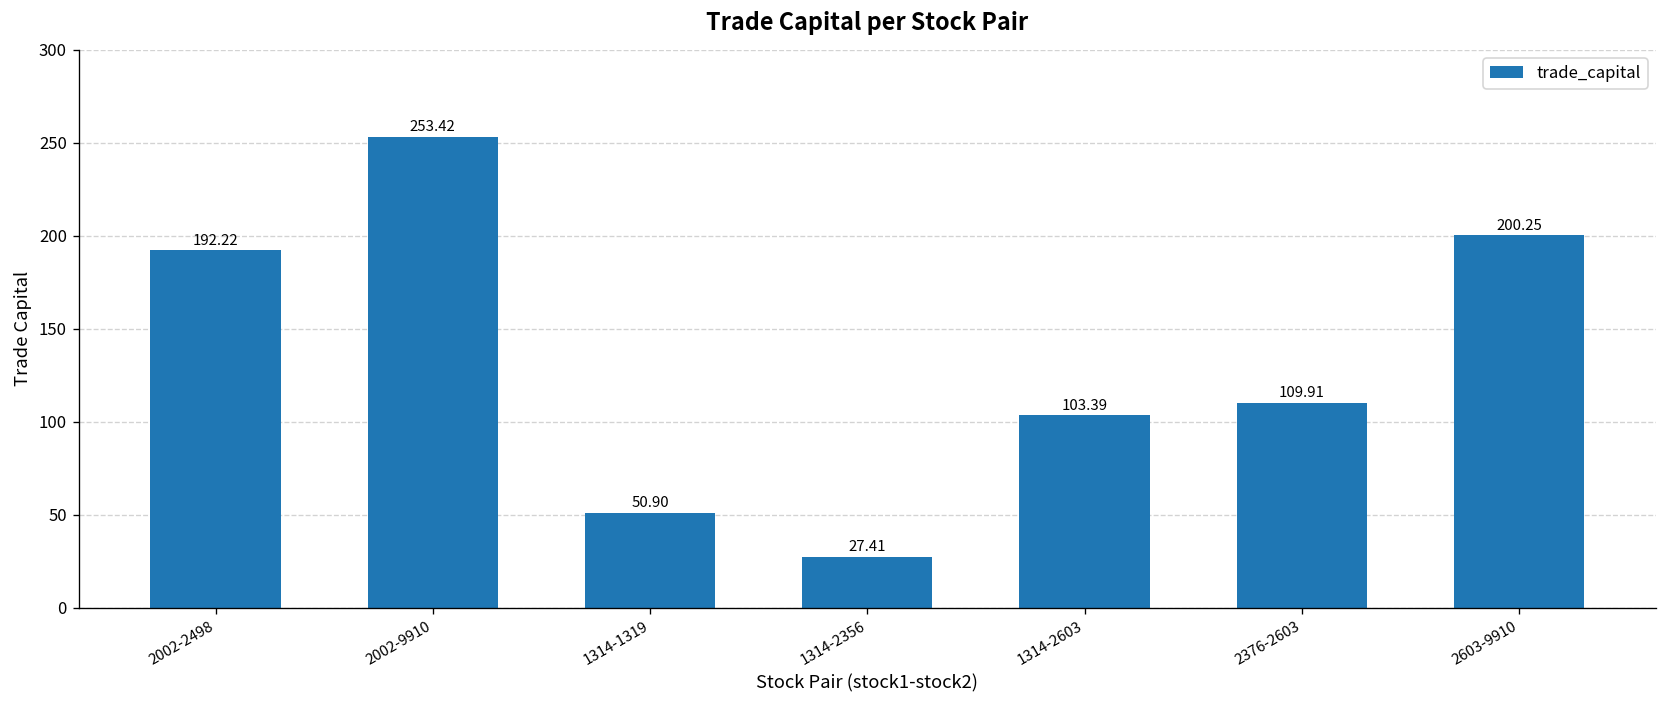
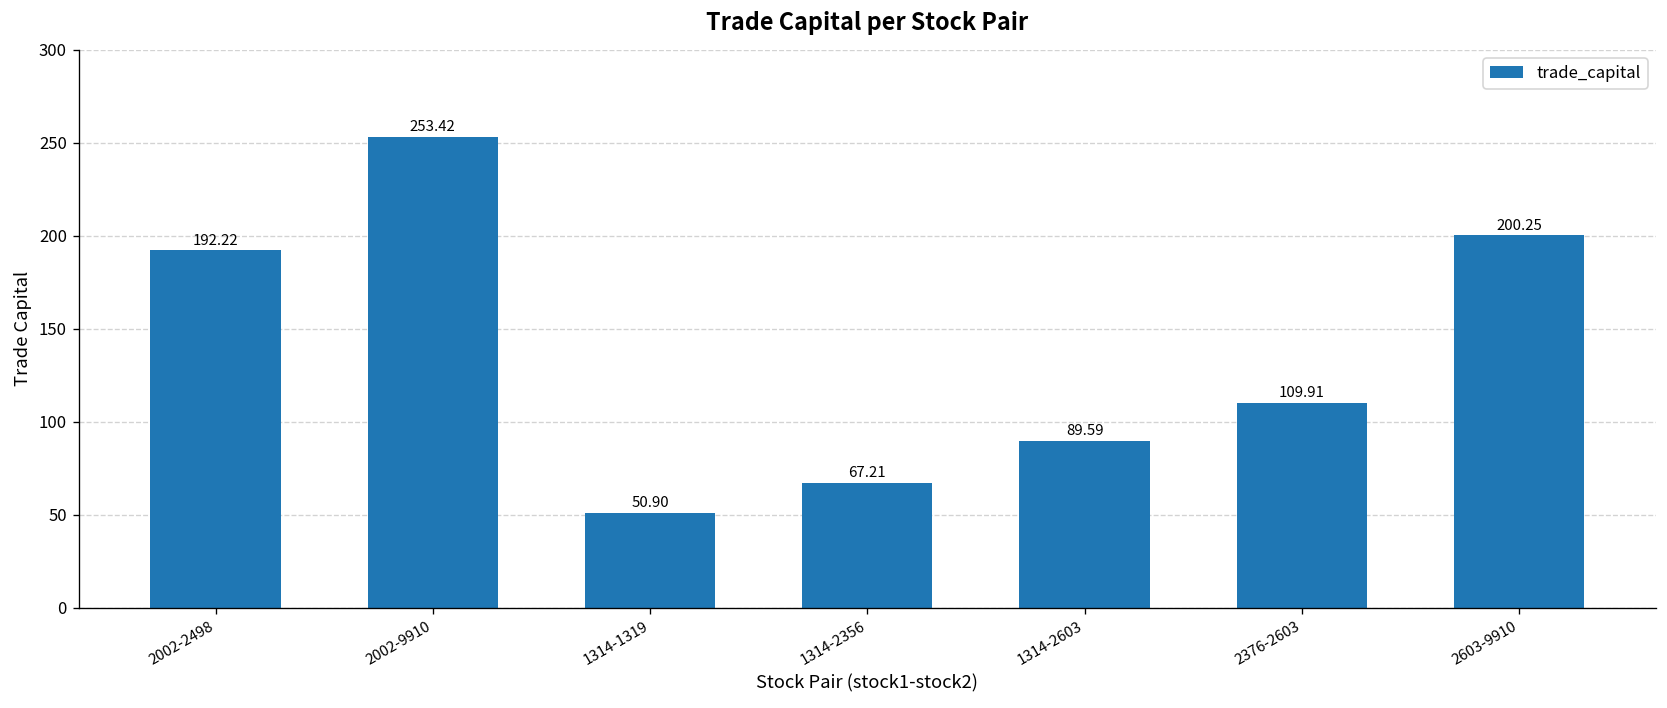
  {
    "2002-2498": 192.22,
    "2002-9910": 253.42,
    "1314-1319": 50.90,
-   "1314-2356": 27.41,
-   "1314-2603": 103.39,
+   "1314-2356": 67.21,
+   "1314-2603": 89.59,
    "2376-2603": 109.91,
    "2603-9910": 200.25
  }
